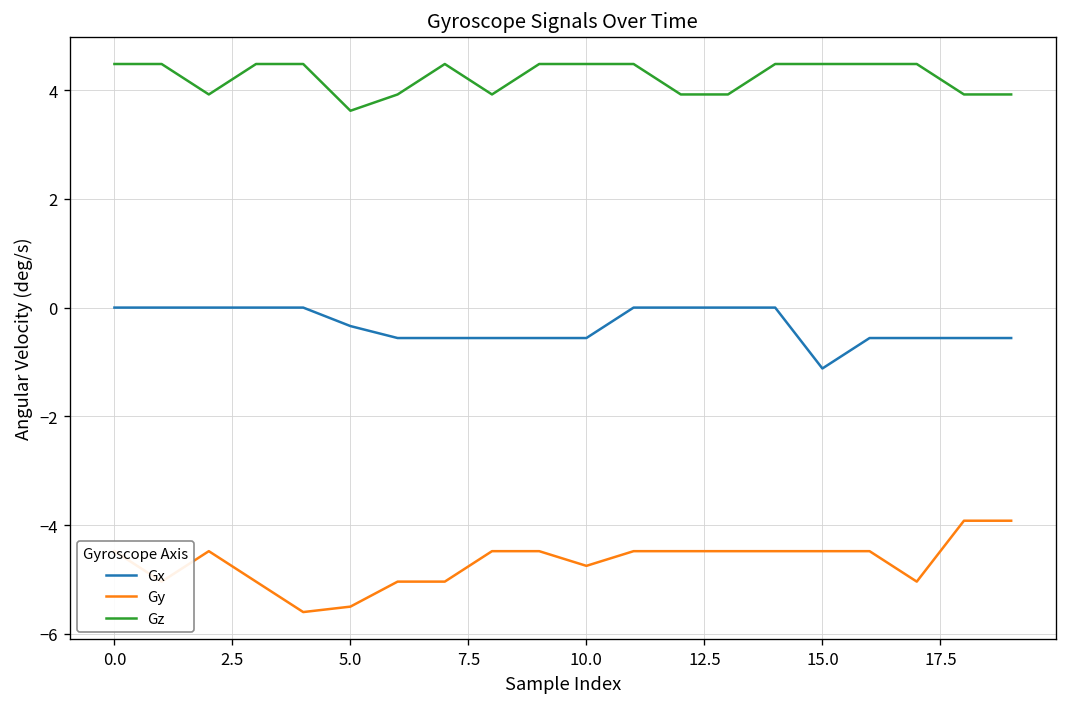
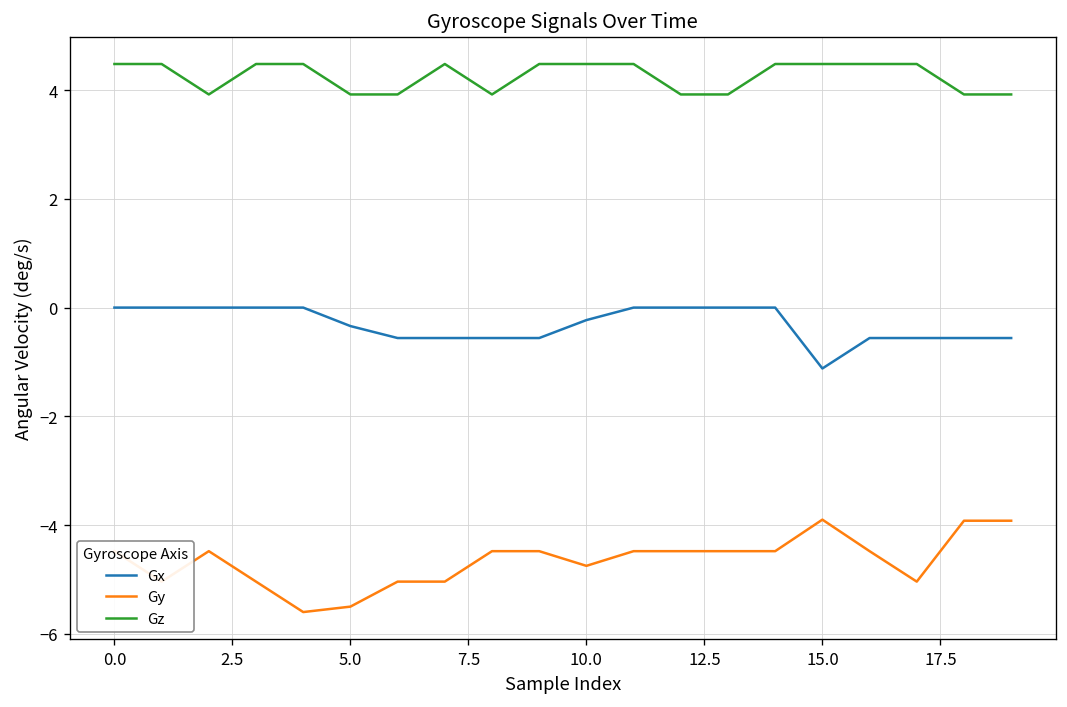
  {
    "Gx": {
      "0.0": 0.0,
      "5.0": -0.3,
-     "10.0": -0.6,
+     "10.0": -0.2,
      "15.0": -1.1
    },
    "Gy": {
      "5.0": -5.5,
      "10.0": -4.8,
-     "15.0": -4.5
+     "15.0": -3.9
    },
    "Gz": {
      "0.0": 4.5,
-     "5.0": 3.6,
+     "5.0": 3.9,
      "10.0": 4.5,
      "15.0": 4.5
    }
  }
